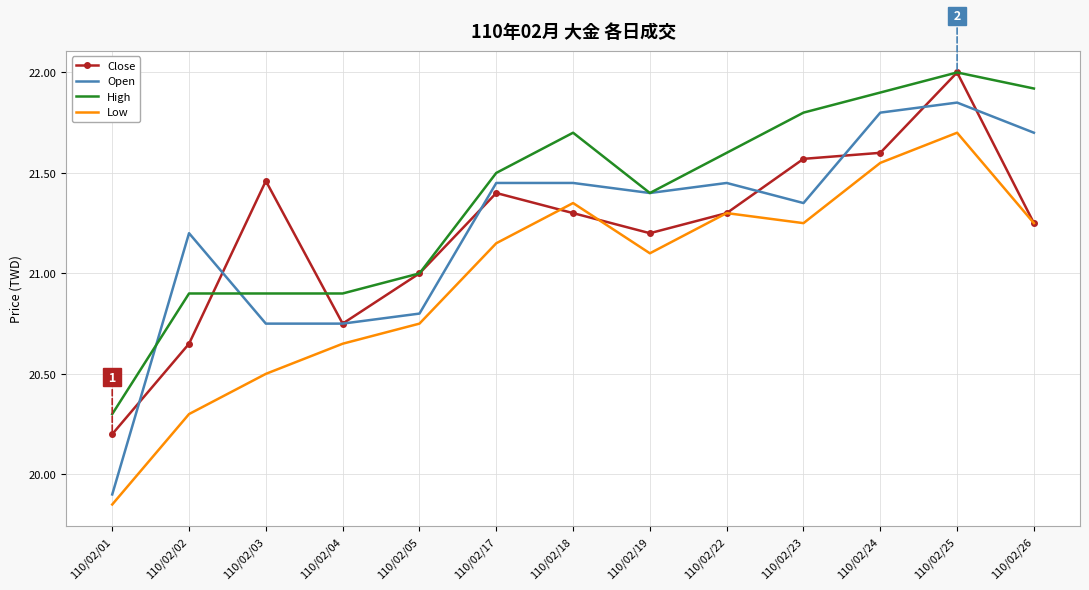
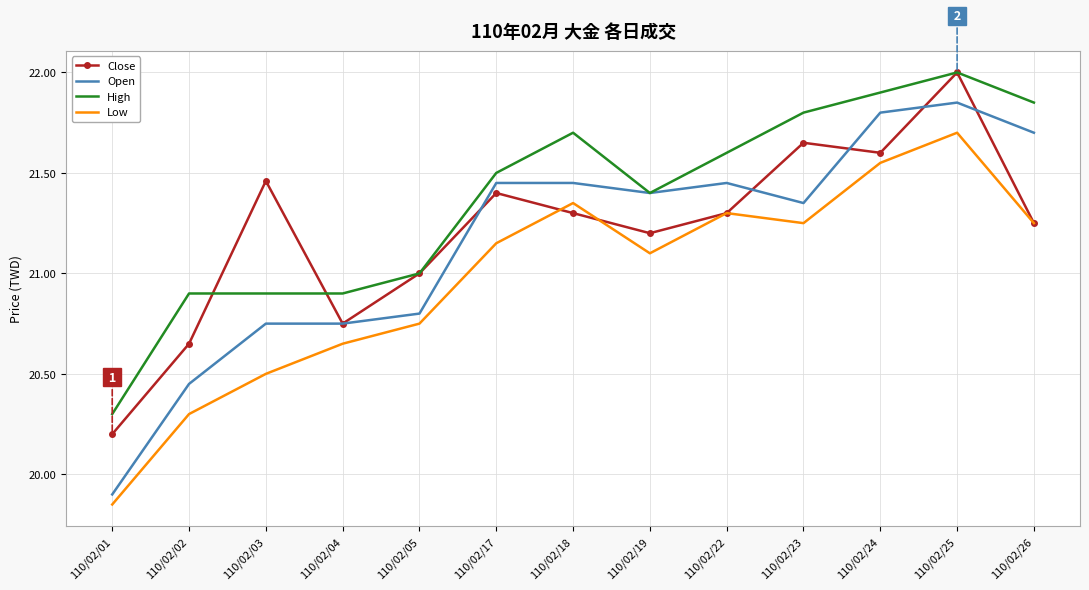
  {
    "Close": {
      "110/02/01": 20.20,
      "110/02/02": 20.65,
      "110/02/03": 21.46,
      "110/02/17": 21.40,
      "110/02/18": 21.30,
      "110/02/19": 21.20,
-     "110/02/23": 21.57,
+     "110/02/23": 21.65,
      "110/02/24": 21.60
    },
    "Open": {
      "110/02/01": 19.90,
-     "110/02/02": 21.20,
+     "110/02/02": 20.45,
      "110/02/03": 20.75,
      "110/02/05": 20.80,
      "110/02/17": 21.45,
      "110/02/18": 21.45,
      "110/02/22": 21.45,
      "110/02/23": 21.35,
      "110/02/24": 21.80,
      "110/02/25": 21.85,
      "110/02/26": 21.70
    },
    "High": {
      "110/02/01": 20.30,
      "110/02/02": 20.90,
      "110/02/03": 20.90,
      "110/02/04": 20.90,
      "110/02/17": 21.50,
      "110/02/18": 21.70,
      "110/02/22": 21.60,
      "110/02/23": 21.80,
      "110/02/24": 21.90,
-     "110/02/26": 21.92
+     "110/02/26": 21.85
    },
    "Low": {
      "110/02/01": 19.85,
      "110/02/02": 20.30,
      "110/02/03": 20.50,
      "110/02/04": 20.65,
      "110/02/05": 20.75,
      "110/02/17": 21.15,
      "110/02/18": 21.35,
      "110/02/19": 21.10,
      "110/02/23": 21.25,
      "110/02/24": 21.55,
      "110/02/25": 21.70
    }
  }
